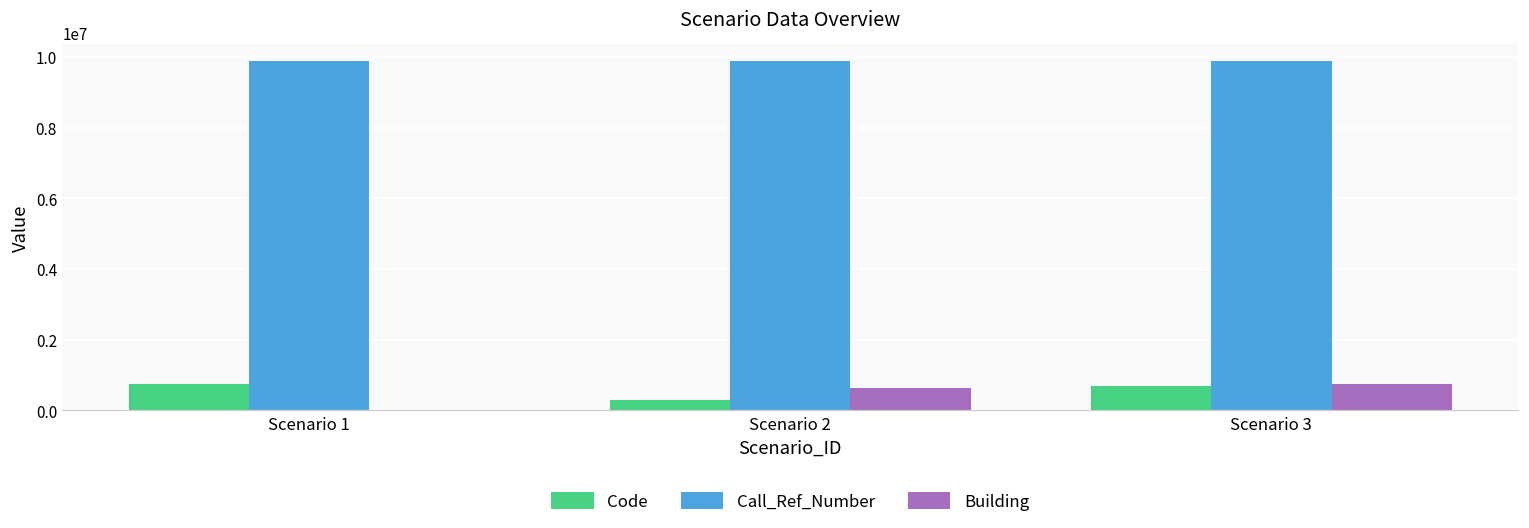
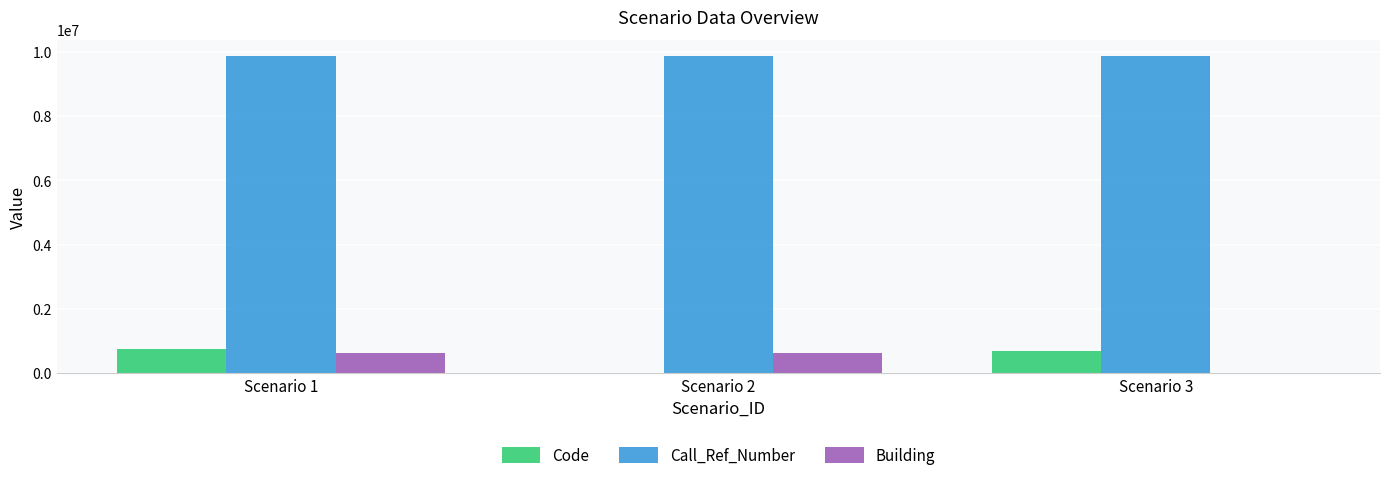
  {
    "Code": {
      "Scenario 1": 800000,
-     "Scenario 2": 300000,
+     "Scenario 2": 0,
      "Scenario 3": 700000
    },
    "Call_Ref_Number": {
      "Scenario 1": 9900000,
      "Scenario 2": 9900000,
      "Scenario 3": 9900000
    },
    "Building": {
-     "Scenario 1": 0,
+     "Scenario 1": 600000,
      "Scenario 2": 600000,
-     "Scenario 3": 800000
+     "Scenario 3": 0
    }
  }
